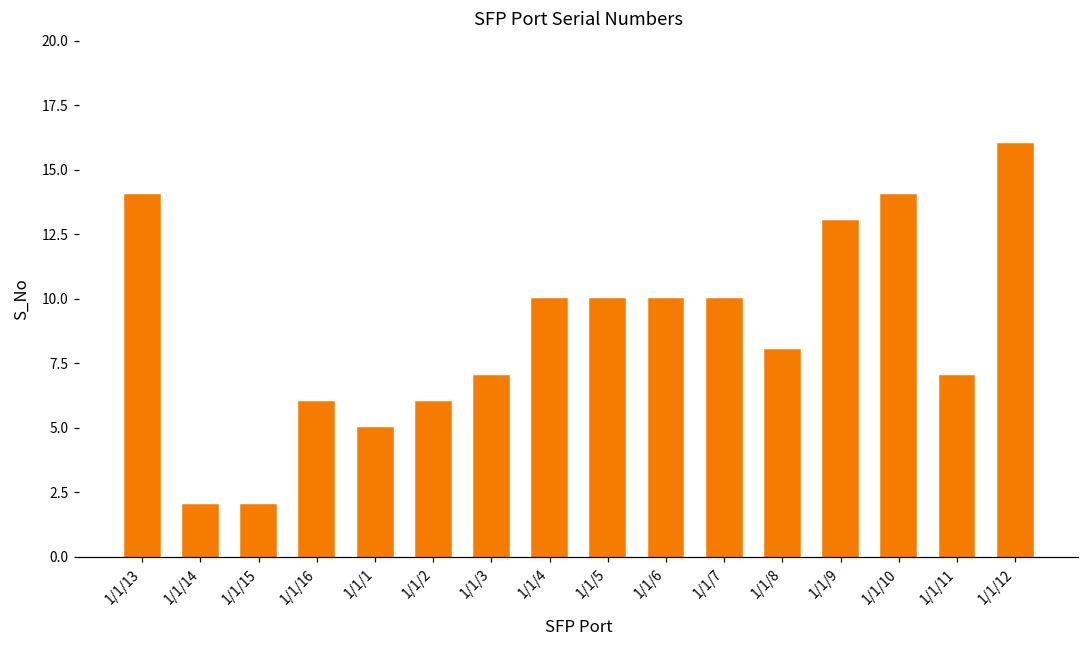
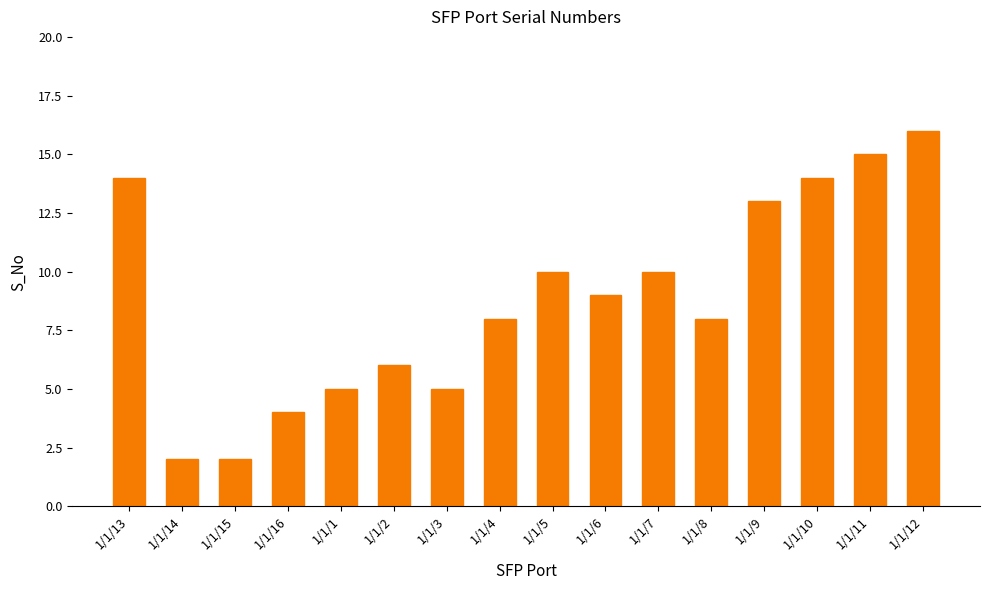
  {
    "1/1/13": 14,
    "1/1/14": 2,
    "1/1/15": 2,
-   "1/1/16": 6,
+   "1/1/16": 4,
    "1/1/1": 5,
    "1/1/2": 6,
-   "1/1/3": 7,
-   "1/1/4": 10,
+   "1/1/3": 5,
+   "1/1/4": 8,
    "1/1/5": 10,
-   "1/1/6": 10,
+   "1/1/6": 9,
    "1/1/7": 10,
    "1/1/8": 8,
    "1/1/9": 13,
    "1/1/10": 14,
-   "1/1/11": 7,
+   "1/1/11": 15,
    "1/1/12": 16
  }
